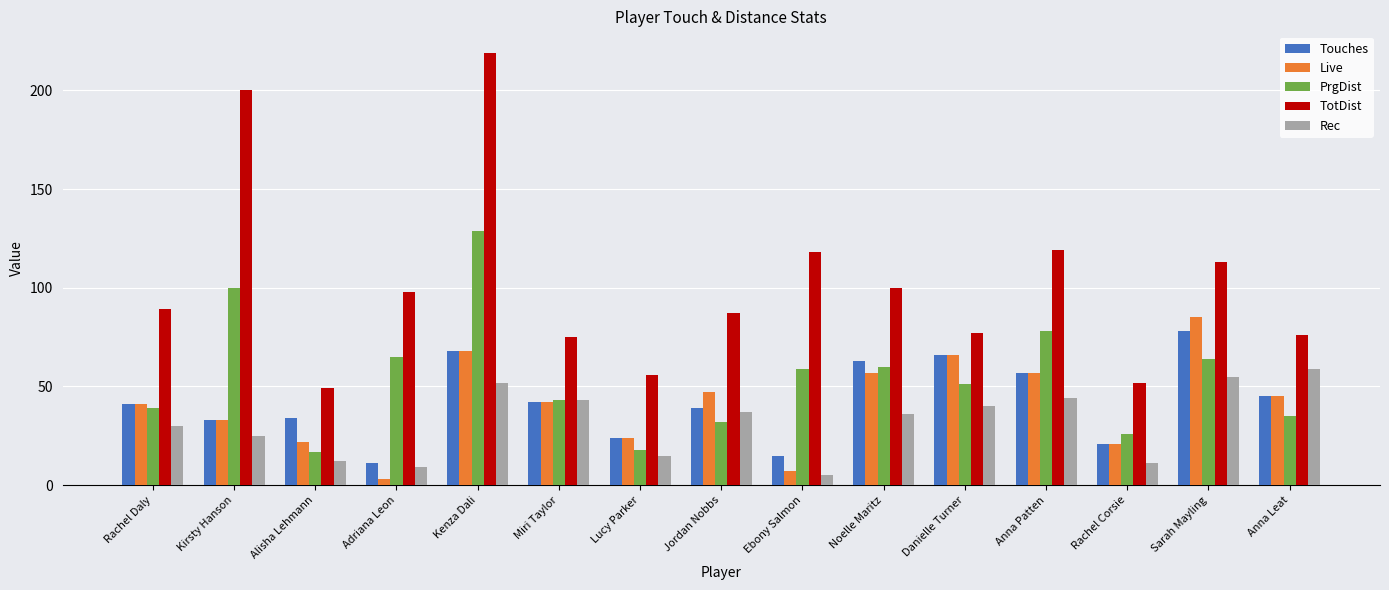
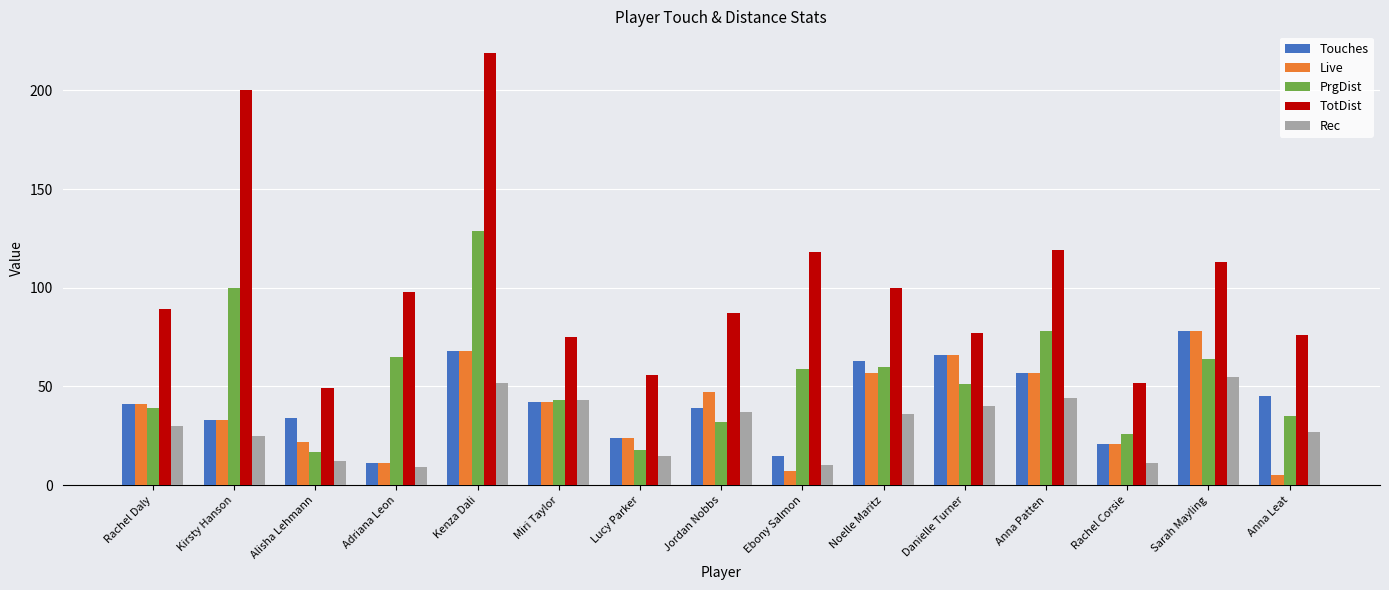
  {
    "Touches": {
      "Rachel Daly": 41,
      "Kirsty Hanson": 33,
      "Alisha Lehmann": 34,
      "Adriana Leon": 11,
      "Kenza Dali": 68,
      "Miri Taylor": 42,
      "Lucy Parker": 24,
      "Jordan Nobbs": 39,
      "Ebony Salmon": 15,
      "Noelle Maritz": 63,
      "Danielle Turner": 66,
      "Anna Patten": 57,
      "Rachel Corsie": 21,
      "Sarah Mayling": 78,
      "Anna Leat": 45
    },
    "Live": {
      "Rachel Daly": 41,
      "Kirsty Hanson": 33,
      "Alisha Lehmann": 22,
-     "Adriana Leon": 3,
+     "Adriana Leon": 11,
      "Kenza Dali": 68,
      "Miri Taylor": 42,
      "Lucy Parker": 24,
      "Jordan Nobbs": 47,
      "Ebony Salmon": 7,
      "Noelle Maritz": 57,
      "Danielle Turner": 66,
      "Anna Patten": 57,
      "Rachel Corsie": 21,
-     "Sarah Mayling": 85,
-     "Anna Leat": 45
+     "Sarah Mayling": 78,
+     "Anna Leat": 5
    },
    "PrgDist": {
      "Rachel Daly": 39,
      "Kirsty Hanson": 100,
      "Alisha Lehmann": 17,
      "Adriana Leon": 65,
      "Kenza Dali": 129,
      "Miri Taylor": 43,
      "Lucy Parker": 18,
      "Jordan Nobbs": 32,
      "Ebony Salmon": 59,
      "Noelle Maritz": 60,
      "Danielle Turner": 51,
      "Anna Patten": 78,
      "Rachel Corsie": 26,
      "Sarah Mayling": 64,
      "Anna Leat": 35
    },
    "TotDist": {
      "Rachel Daly": 89,
      "Kirsty Hanson": 200,
      "Alisha Lehmann": 49,
      "Adriana Leon": 98,
      "Kenza Dali": 219,
      "Miri Taylor": 75,
      "Lucy Parker": 56,
      "Jordan Nobbs": 87,
      "Ebony Salmon": 118,
      "Noelle Maritz": 100,
      "Danielle Turner": 77,
      "Anna Patten": 119,
      "Rachel Corsie": 52,
      "Sarah Mayling": 113,
      "Anna Leat": 76
    },
    "Rec": {
      "Rachel Daly": 30,
      "Kirsty Hanson": 25,
      "Alisha Lehmann": 12,
      "Adriana Leon": 9,
      "Kenza Dali": 52,
      "Miri Taylor": 43,
      "Lucy Parker": 15,
      "Jordan Nobbs": 37,
-     "Ebony Salmon": 5,
+     "Ebony Salmon": 10,
      "Noelle Maritz": 36,
      "Danielle Turner": 40,
      "Anna Patten": 44,
      "Rachel Corsie": 11,
      "Sarah Mayling": 55,
-     "Anna Leat": 59
+     "Anna Leat": 27
    }
  }
